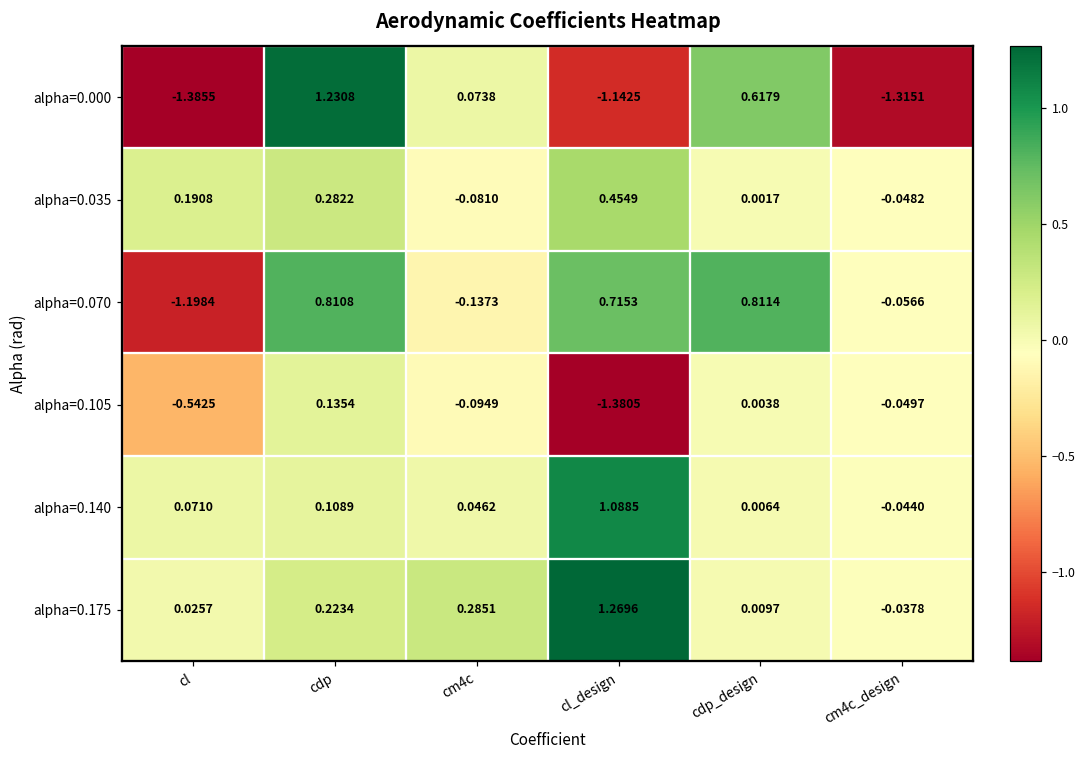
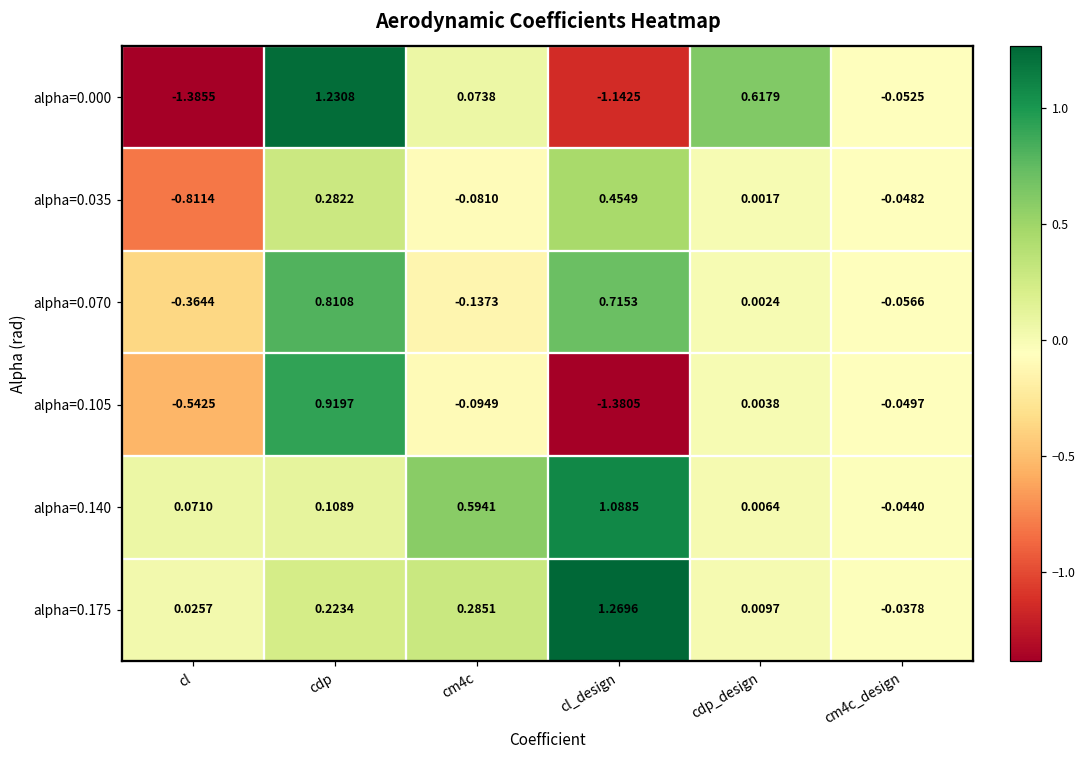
  {
    "alpha=0.000": {
      "cl": -1.3855,
      "cdp": 1.2308,
      "cm4c": 0.0738,
      "cl_design": -1.1425,
      "cdp_design": 0.6179,
-     "cm4c_design": -1.3151
+     "cm4c_design": -0.0525
    },
    "alpha=0.035": {
-     "cl": 0.1908,
+     "cl": -0.8114,
      "cdp": 0.2822,
      "cm4c": -0.0810,
      "cl_design": 0.4549,
      "cdp_design": 0.0017,
      "cm4c_design": -0.0482
    },
    "alpha=0.070": {
-     "cl": -1.1984,
+     "cl": -0.3644,
      "cdp": 0.8108,
      "cm4c": -0.1373,
      "cl_design": 0.7153,
-     "cdp_design": 0.8114,
+     "cdp_design": 0.0024,
      "cm4c_design": -0.0566
    },
    "alpha=0.105": {
      "cl": -0.5425,
-     "cdp": 0.1354,
+     "cdp": 0.9197,
      "cm4c": -0.0949,
      "cl_design": -1.3805,
      "cdp_design": 0.0038,
      "cm4c_design": -0.0497
    },
    "alpha=0.140": {
      "cl": 0.0710,
      "cdp": 0.1089,
-     "cm4c": 0.0462,
+     "cm4c": 0.5941,
      "cl_design": 1.0885,
      "cdp_design": 0.0064,
      "cm4c_design": -0.0440
    },
    "alpha=0.175": {
      "cl": 0.0257,
      "cdp": 0.2234,
      "cm4c": 0.2851,
      "cl_design": 1.2696,
      "cdp_design": 0.0097,
      "cm4c_design": -0.0378
    }
  }
